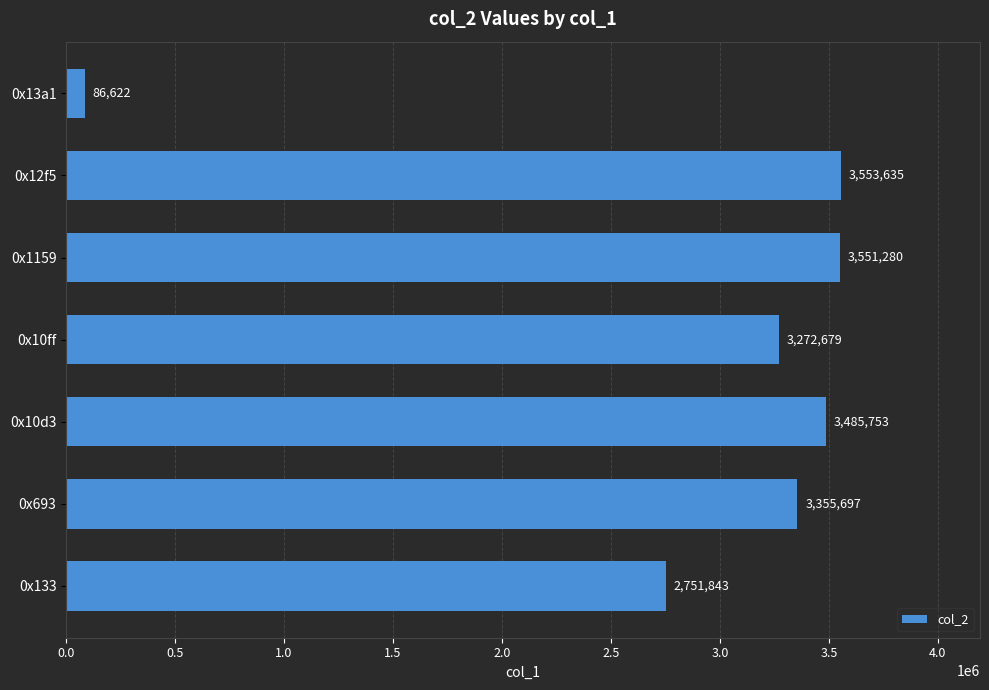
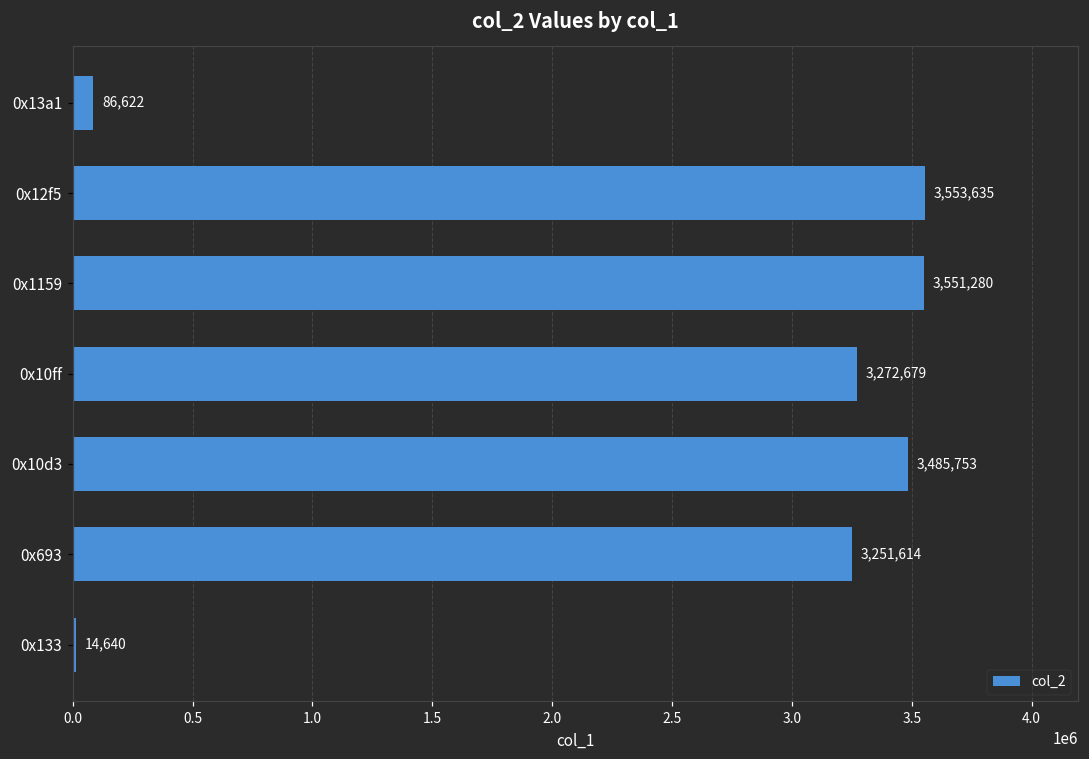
  {
    "0x13a1": "86,622",
    "0x12f5": "3,553,635",
    "0x1159": "3,551,280",
    "0x10ff": "3,272,679",
    "0x10d3": "3,485,753",
-   "0x693": "3,355,697",
-   "0x133": "2,751,843"
+   "0x693": "3,251,614",
+   "0x133": "14,640"
  }
